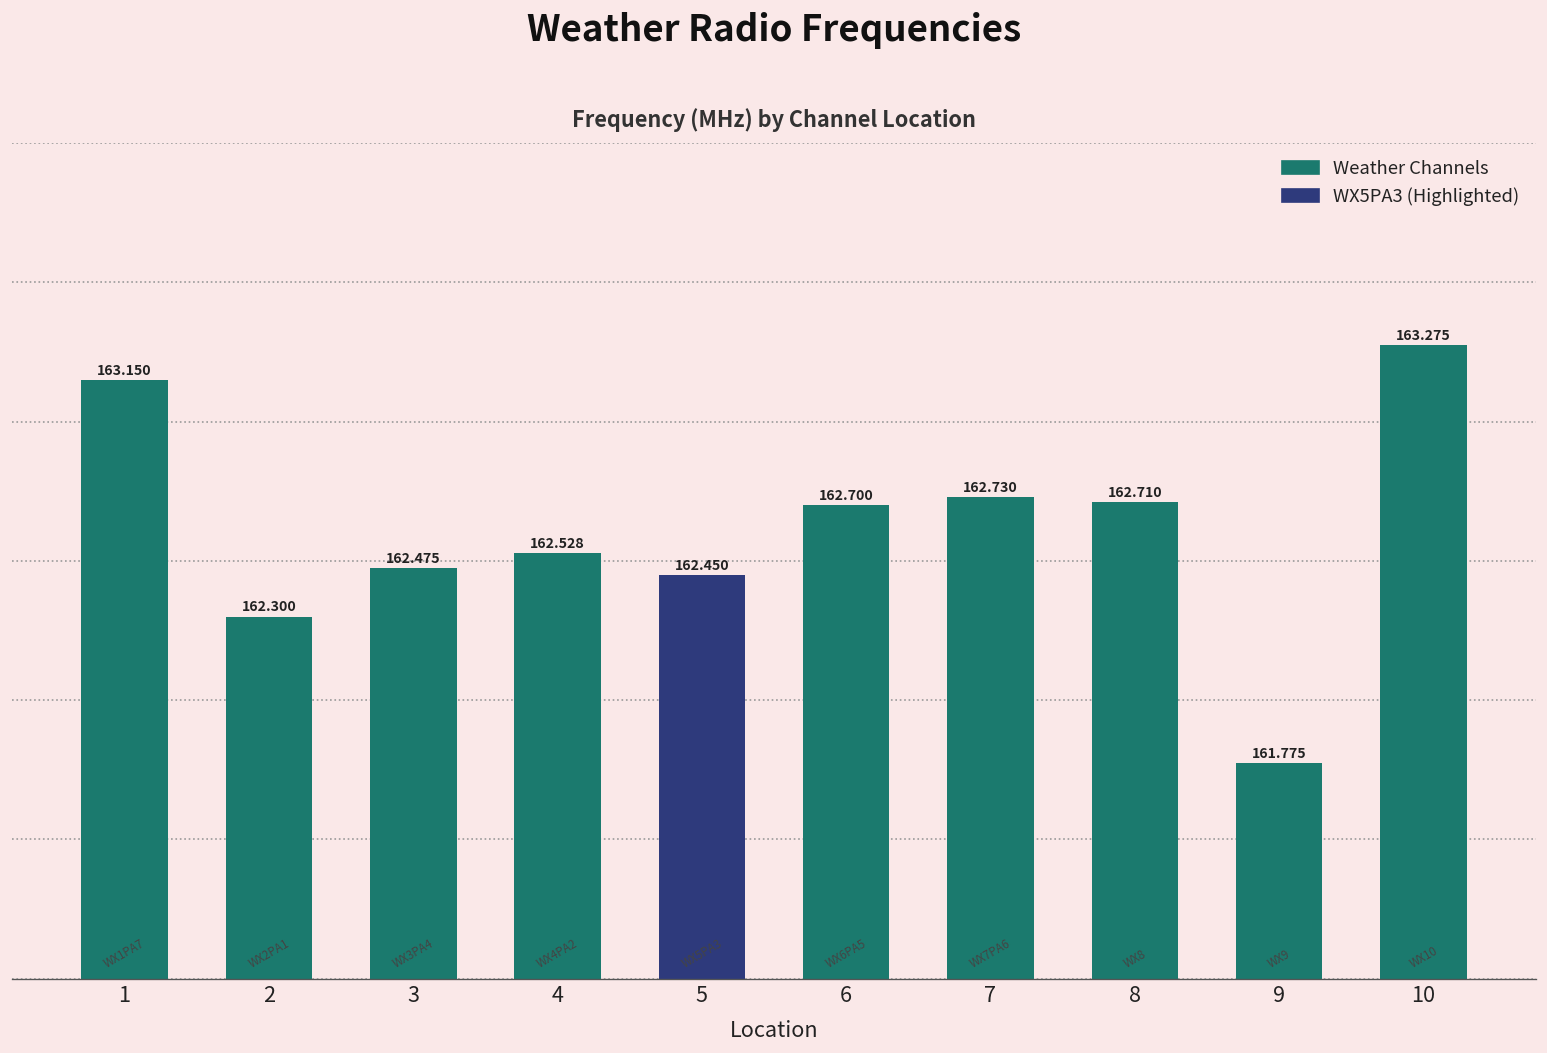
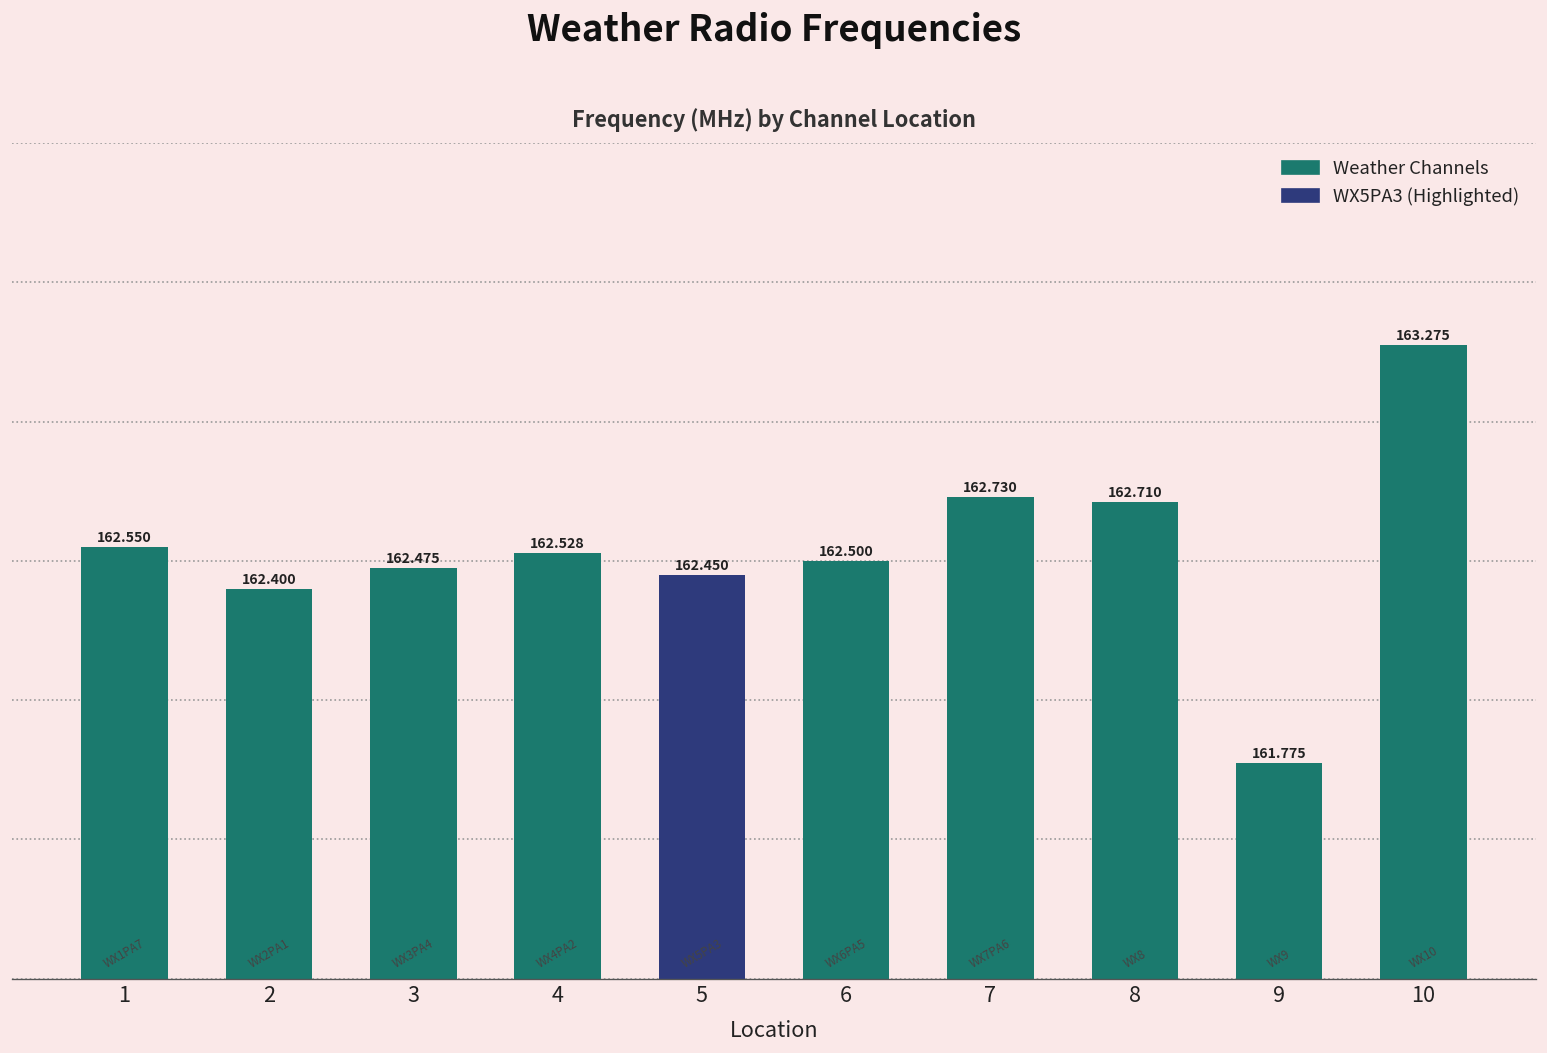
  {
-   "1": 163.150,
-   "2": 162.300,
+   "1": 162.550,
+   "2": 162.400,
    "3": 162.475,
    "4": 162.528,
    "5": 162.450,
-   "6": 162.700,
+   "6": 162.500,
    "7": 162.730,
    "8": 162.710,
    "9": 161.775,
    "10": 163.275
  }
